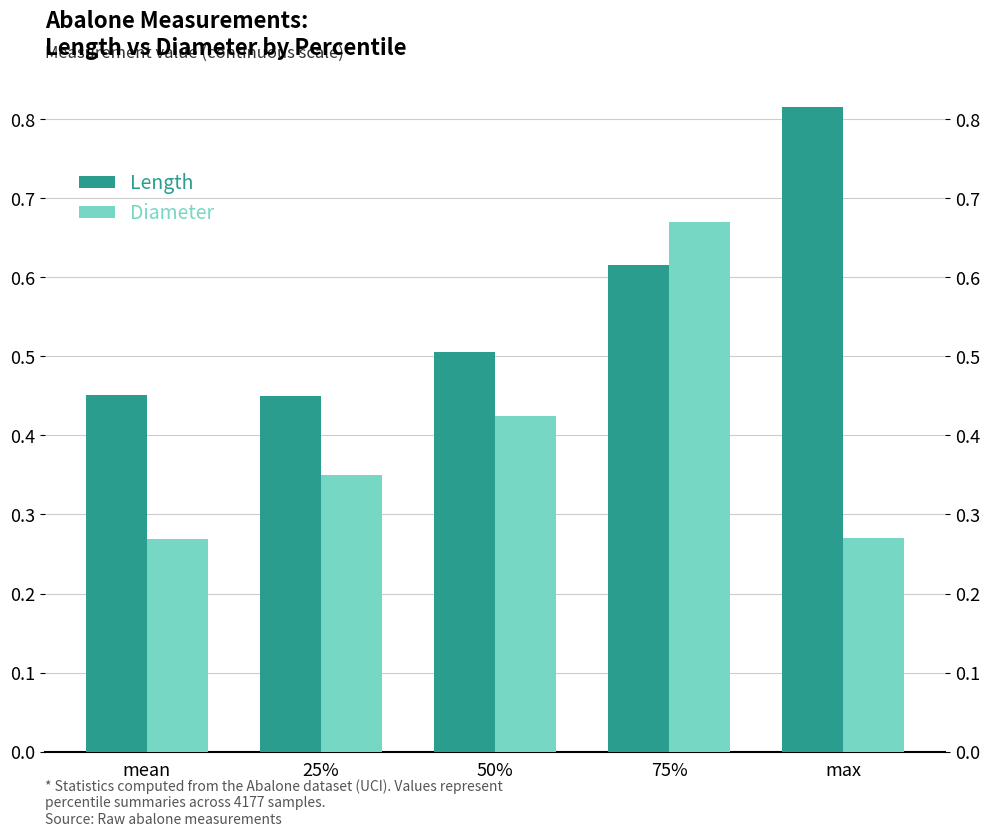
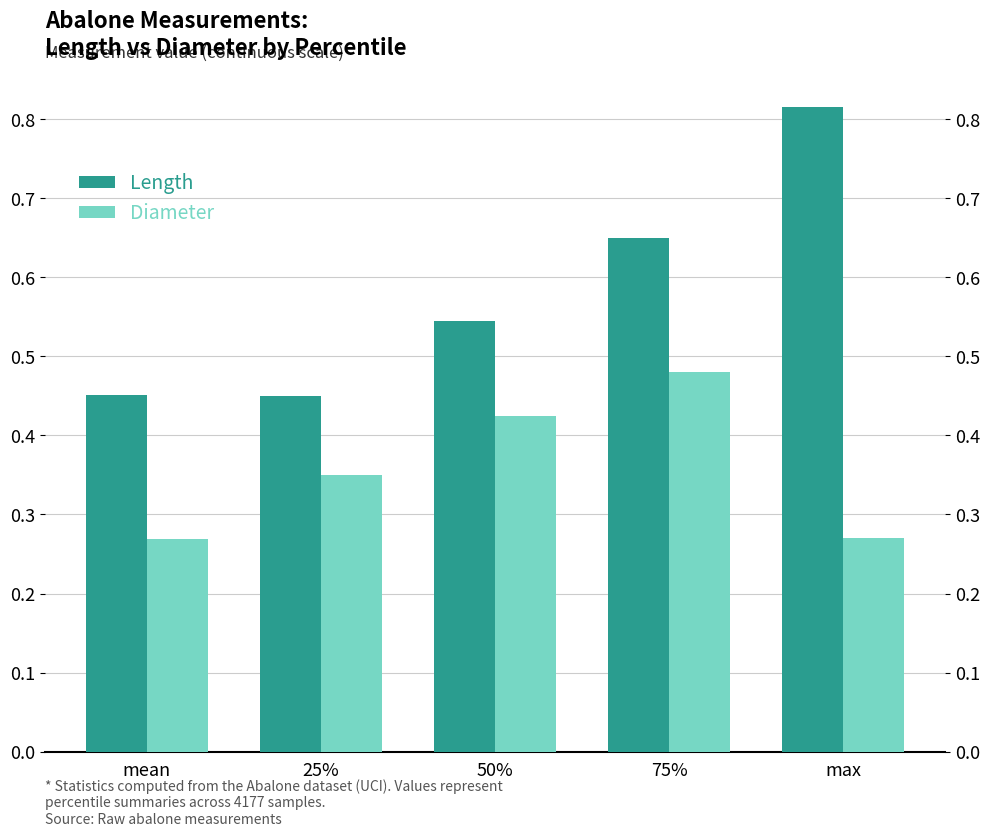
  {
    "Length": {
      "mean": 0.45,
      "25%": 0.45,
-     "50%": 0.51,
-     "75%": 0.62,
+     "50%": 0.55,
+     "75%": 0.65,
      "max": 0.82
    },
    "Diameter": {
      "mean": 0.27,
      "25%": 0.35,
      "50%": 0.43,
-     "75%": 0.67,
+     "75%": 0.48,
      "max": 0.27
    }
  }
